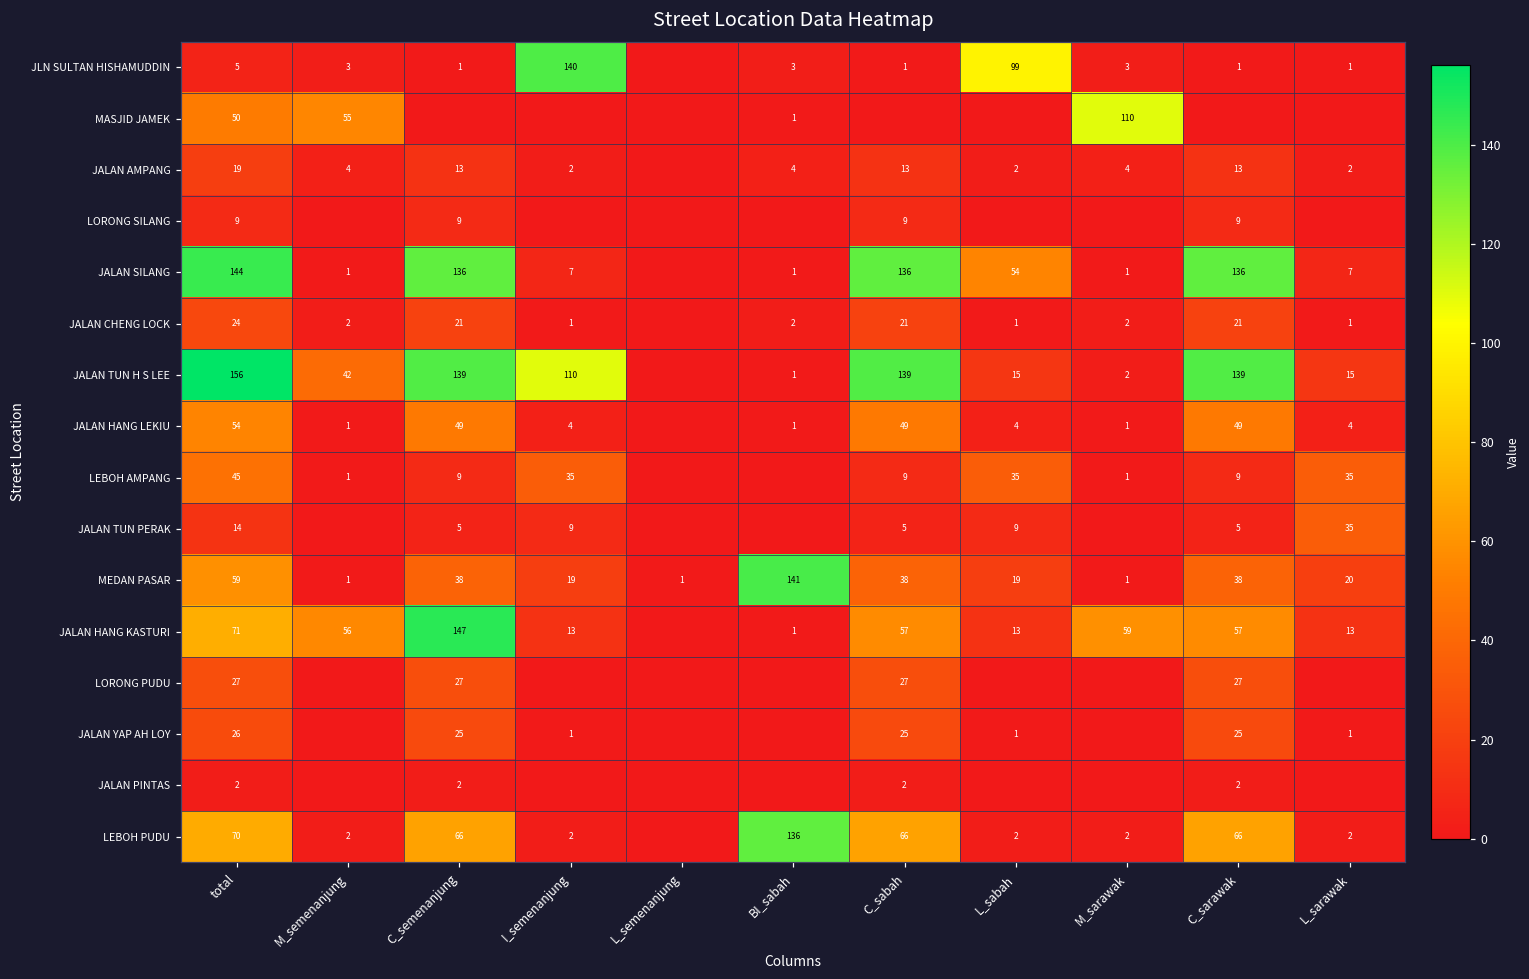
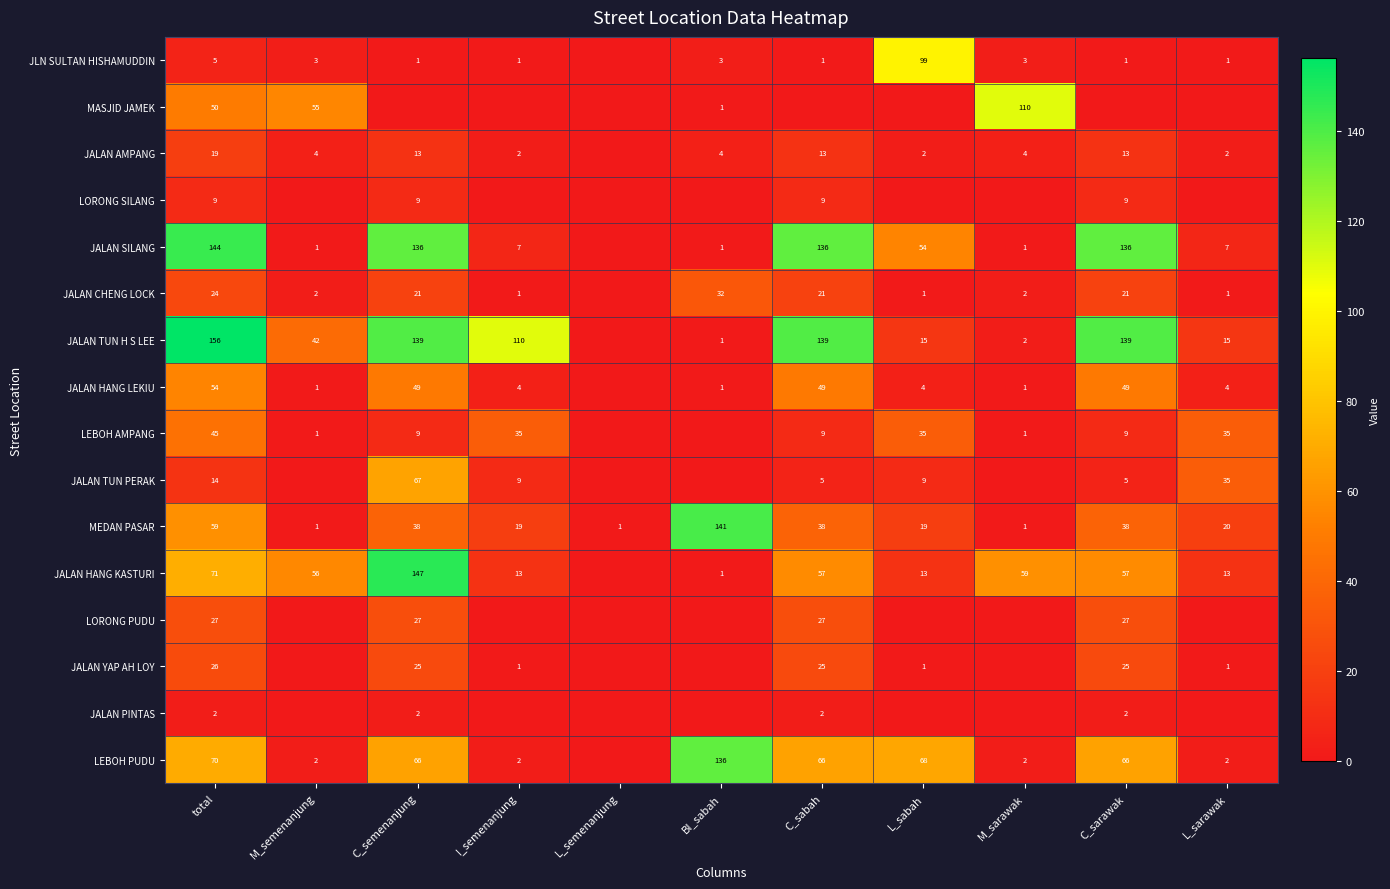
  {
    "JLN SULTAN HISHAMUDDIN": {
      "total": 5,
      "M_semenanjung": 3,
      "C_semenanjung": 1,
-     "I_semenanjung": 140,
+     "I_semenanjung": 1,
      "BI_sabah": 3,
      "C_sabah": 1,
      "L_sabah": 99,
      "M_sarawak": 3,
      "C_sarawak": 1,
      "L_sarawak": 1
    },
    "MASJID JAMEK": {
      "total": 50,
      "M_semenanjung": 55,
      "BI_sabah": 1,
      "M_sarawak": 110
    },
    "JALAN AMPANG": {
      "total": 19,
      "M_semenanjung": 4,
      "C_semenanjung": 13,
      "I_semenanjung": 2,
      "BI_sabah": 4,
      "C_sabah": 13,
      "L_sabah": 2,
      "M_sarawak": 4,
      "C_sarawak": 13,
      "L_sarawak": 2
    },
    "LORONG SILANG": {
      "total": 9,
      "C_semenanjung": 9,
      "C_sabah": 9,
      "C_sarawak": 9
    },
    "JALAN SILANG": {
      "total": 144,
      "M_semenanjung": 1,
      "C_semenanjung": 136,
      "I_semenanjung": 7,
      "BI_sabah": 1,
      "C_sabah": 136,
      "L_sabah": 54,
      "M_sarawak": 1,
      "C_sarawak": 136,
      "L_sarawak": 7
    },
    "JALAN CHENG LOCK": {
      "total": 24,
      "M_semenanjung": 2,
      "C_semenanjung": 21,
      "I_semenanjung": 1,
-     "BI_sabah": 2,
+     "BI_sabah": 32,
      "C_sabah": 21,
      "L_sabah": 1,
      "M_sarawak": 2,
      "C_sarawak": 21,
      "L_sarawak": 1
    },
    "JALAN TUN H S LEE": {
      "total": 156,
      "M_semenanjung": 42,
      "C_semenanjung": 139,
      "I_semenanjung": 110,
      "BI_sabah": 1,
      "C_sabah": 139,
      "L_sabah": 15,
      "M_sarawak": 2,
      "C_sarawak": 139,
      "L_sarawak": 15
    },
    "JALAN HANG LEKIU": {
      "total": 54,
      "M_semenanjung": 1,
      "C_semenanjung": 49,
      "I_semenanjung": 4,
      "BI_sabah": 1,
      "C_sabah": 49,
      "L_sabah": 4,
      "M_sarawak": 1,
      "C_sarawak": 49,
      "L_sarawak": 4
    },
    "LEBOH AMPANG": {
      "total": 45,
      "M_semenanjung": 1,
      "C_semenanjung": 9,
      "I_semenanjung": 35,
      "C_sabah": 9,
      "L_sabah": 35,
      "M_sarawak": 1,
      "C_sarawak": 9,
      "L_sarawak": 35
    },
    "JALAN TUN PERAK": {
      "total": 14,
-     "C_semenanjung": 5,
+     "C_semenanjung": 67,
      "I_semenanjung": 9,
      "C_sabah": 5,
      "L_sabah": 9,
      "C_sarawak": 5,
      "L_sarawak": 35
    },
    "MEDAN PASAR": {
      "total": 59,
      "M_semenanjung": 1,
      "C_semenanjung": 38,
      "I_semenanjung": 19,
      "L_semenanjung": 1,
      "BI_sabah": 141,
      "C_sabah": 38,
      "L_sabah": 19,
      "M_sarawak": 1,
      "C_sarawak": 38,
      "L_sarawak": 20
    },
    "JALAN HANG KASTURI": {
      "total": 71,
      "M_semenanjung": 56,
      "C_semenanjung": 147,
      "I_semenanjung": 13,
      "BI_sabah": 1,
      "C_sabah": 57,
      "L_sabah": 13,
      "M_sarawak": 59,
      "C_sarawak": 57,
      "L_sarawak": 13
    },
    "LORONG PUDU": {
      "total": 27,
      "C_semenanjung": 27,
      "C_sabah": 27,
      "C_sarawak": 27
    },
    "JALAN YAP AH LOY": {
      "total": 26,
      "C_semenanjung": 25,
      "I_semenanjung": 1,
      "C_sabah": 25,
      "L_sabah": 1,
      "C_sarawak": 25,
      "L_sarawak": 1
    },
    "JALAN PINTAS": {
      "total": 2,
      "C_semenanjung": 2,
      "C_sabah": 2,
      "C_sarawak": 2
    },
    "LEBOH PUDU": {
      "total": 70,
      "M_semenanjung": 2,
      "C_semenanjung": 66,
      "I_semenanjung": 2,
      "BI_sabah": 136,
      "C_sabah": 66,
-     "L_sabah": 2,
+     "L_sabah": 68,
      "M_sarawak": 2,
      "C_sarawak": 66,
      "L_sarawak": 2
    }
  }
